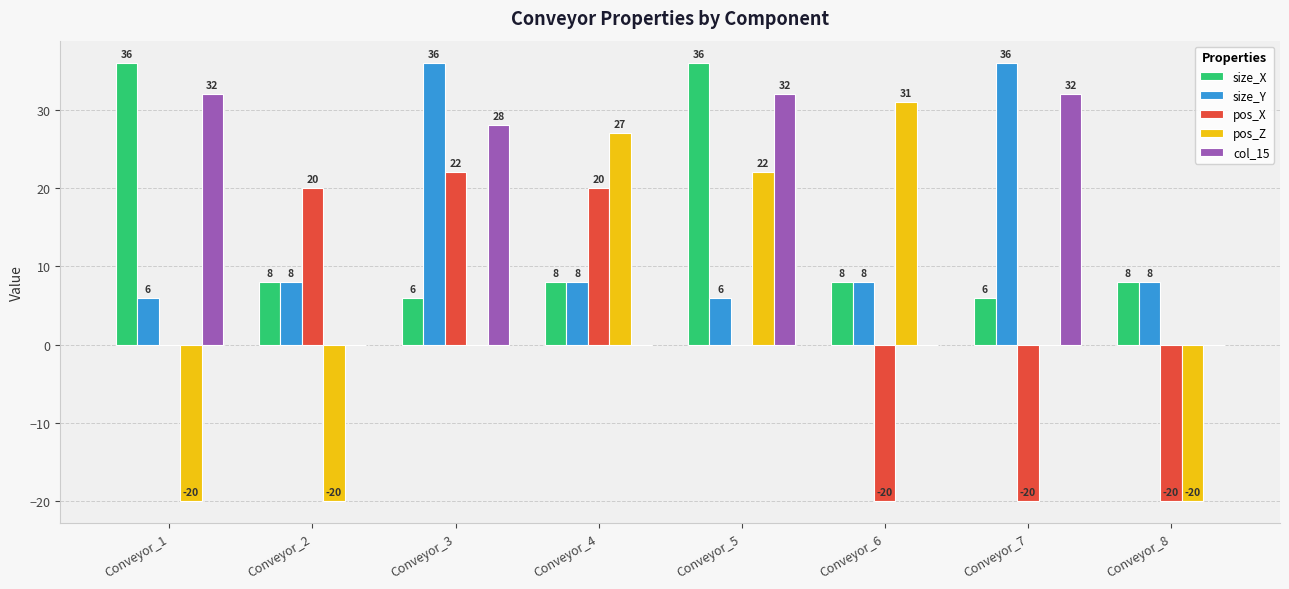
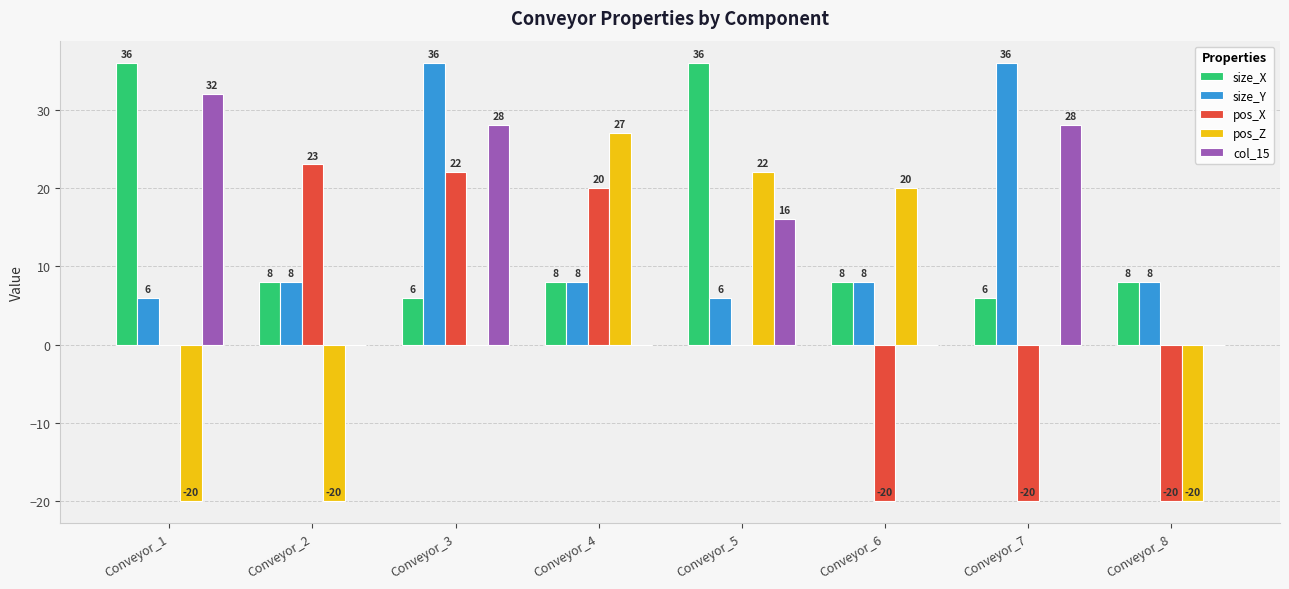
  {
    "size_X": {
      "Conveyor_1": 36,
      "Conveyor_2": 8,
      "Conveyor_3": 6,
      "Conveyor_4": 8,
      "Conveyor_5": 36,
      "Conveyor_6": 8,
      "Conveyor_7": 6,
      "Conveyor_8": 8
    },
    "size_Y": {
      "Conveyor_1": 6,
      "Conveyor_2": 8,
      "Conveyor_3": 36,
      "Conveyor_4": 8,
      "Conveyor_5": 6,
      "Conveyor_6": 8,
      "Conveyor_7": 36,
      "Conveyor_8": 8
    },
    "pos_X": {
-     "Conveyor_2": 20,
+     "Conveyor_2": 23,
      "Conveyor_3": 22,
      "Conveyor_4": 20,
      "Conveyor_6": -20,
      "Conveyor_7": -20,
      "Conveyor_8": -20
    },
    "pos_Z": {
      "Conveyor_1": -20,
      "Conveyor_2": -20,
      "Conveyor_4": 27,
      "Conveyor_5": 22,
-     "Conveyor_6": 31,
+     "Conveyor_6": 20,
      "Conveyor_8": -20
    },
    "col_15": {
      "Conveyor_1": 32,
      "Conveyor_3": 28,
-     "Conveyor_5": 32,
-     "Conveyor_7": 32
+     "Conveyor_5": 16,
+     "Conveyor_7": 28
    }
  }
